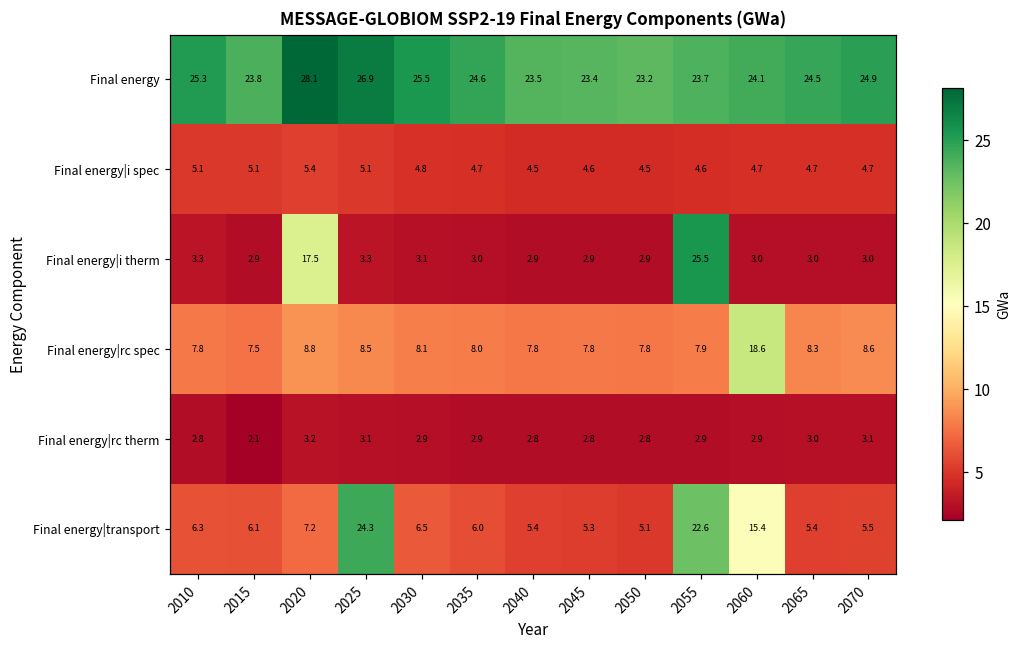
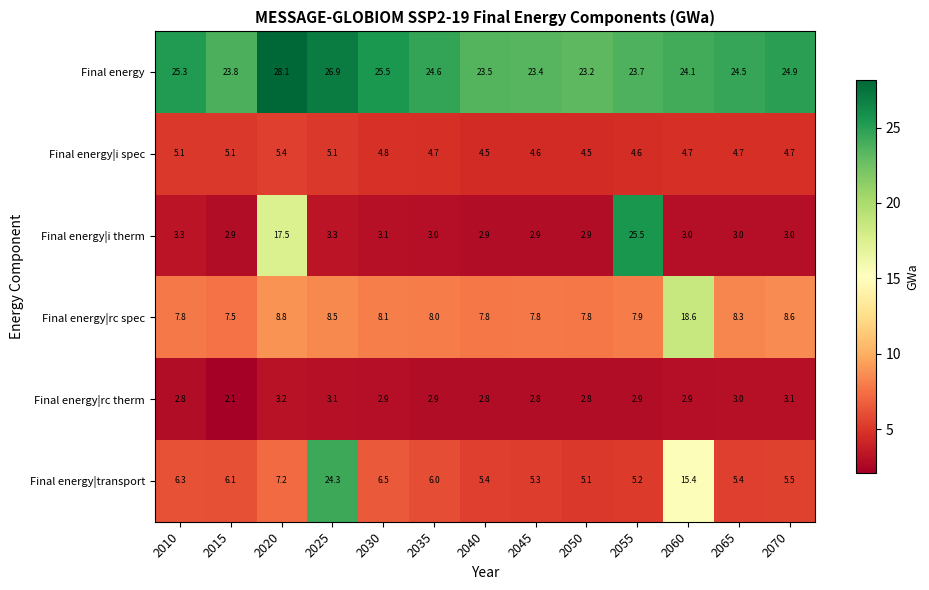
  {
    "Final energy": {
      "2010": 25.3,
      "2015": 23.8,
      "2020": 28.1,
      "2025": 26.9,
      "2030": 25.5,
      "2035": 24.6,
      "2040": 23.5,
      "2045": 23.4,
      "2050": 23.2,
      "2055": 23.7,
      "2060": 24.1,
      "2065": 24.5,
      "2070": 24.9
    },
    "Final energy|i spec": {
      "2010": 5.1,
      "2015": 5.1,
      "2020": 5.4,
      "2025": 5.1,
      "2030": 4.8,
      "2035": 4.7,
      "2040": 4.5,
      "2045": 4.6,
      "2050": 4.5,
      "2055": 4.6,
      "2060": 4.7,
      "2065": 4.7,
      "2070": 4.7
    },
    "Final energy|i therm": {
      "2010": 3.3,
      "2015": 2.9,
      "2020": 17.5,
      "2025": 3.3,
      "2030": 3.1,
      "2035": 3.0,
      "2040": 2.9,
      "2045": 2.9,
      "2050": 2.9,
      "2055": 25.5,
      "2060": 3.0,
      "2065": 3.0,
      "2070": 3.0
    },
    "Final energy|rc spec": {
      "2010": 7.8,
      "2015": 7.5,
      "2020": 8.8,
      "2025": 8.5,
      "2030": 8.1,
      "2035": 8.0,
      "2040": 7.8,
      "2045": 7.8,
      "2050": 7.8,
      "2055": 7.9,
      "2060": 18.6,
      "2065": 8.3,
      "2070": 8.6
    },
    "Final energy|rc therm": {
      "2010": 2.8,
      "2015": 2.1,
      "2020": 3.2,
      "2025": 3.1,
      "2030": 2.9,
      "2035": 2.9,
      "2040": 2.8,
      "2045": 2.8,
      "2050": 2.8,
      "2055": 2.9,
      "2060": 2.9,
      "2065": 3.0,
      "2070": 3.1
    },
    "Final energy|transport": {
      "2010": 6.3,
      "2015": 6.1,
      "2020": 7.2,
      "2025": 24.3,
      "2030": 6.5,
      "2035": 6.0,
      "2040": 5.4,
      "2045": 5.3,
      "2050": 5.1,
-     "2055": 22.6,
+     "2055": 5.2,
      "2060": 15.4,
      "2065": 5.4,
      "2070": 5.5
    }
  }
